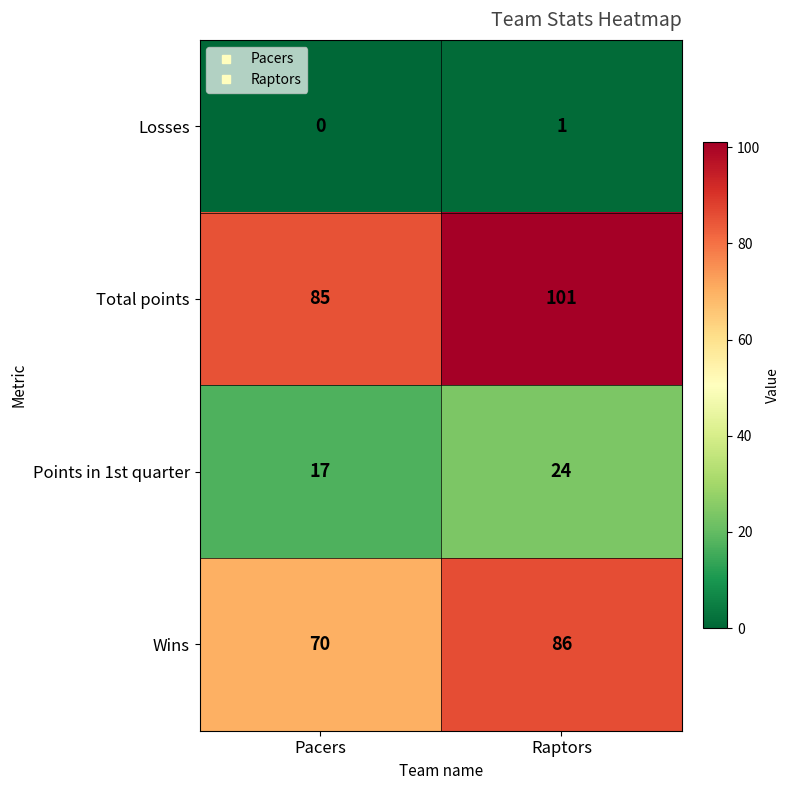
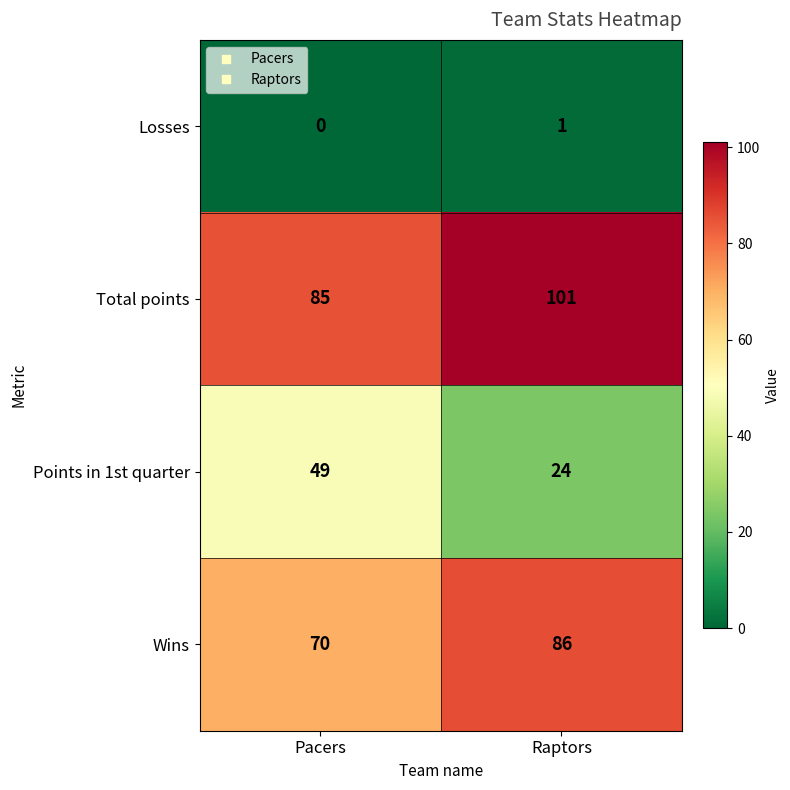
  {
    "Losses": {
      "Pacers": 0,
      "Raptors": 1
    },
    "Total points": {
      "Pacers": 85,
      "Raptors": 101
    },
    "Points in 1st quarter": {
-     "Pacers": 17,
+     "Pacers": 49,
      "Raptors": 24
    },
    "Wins": {
      "Pacers": 70,
      "Raptors": 86
    }
  }
